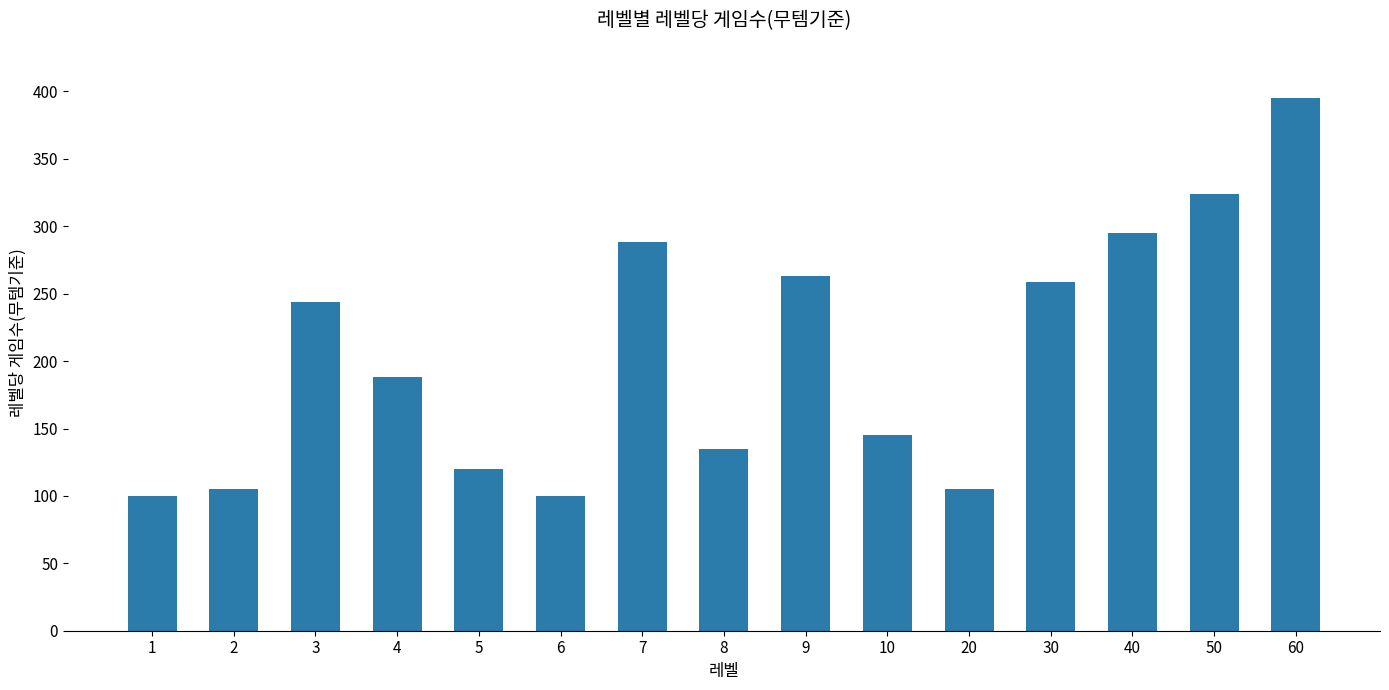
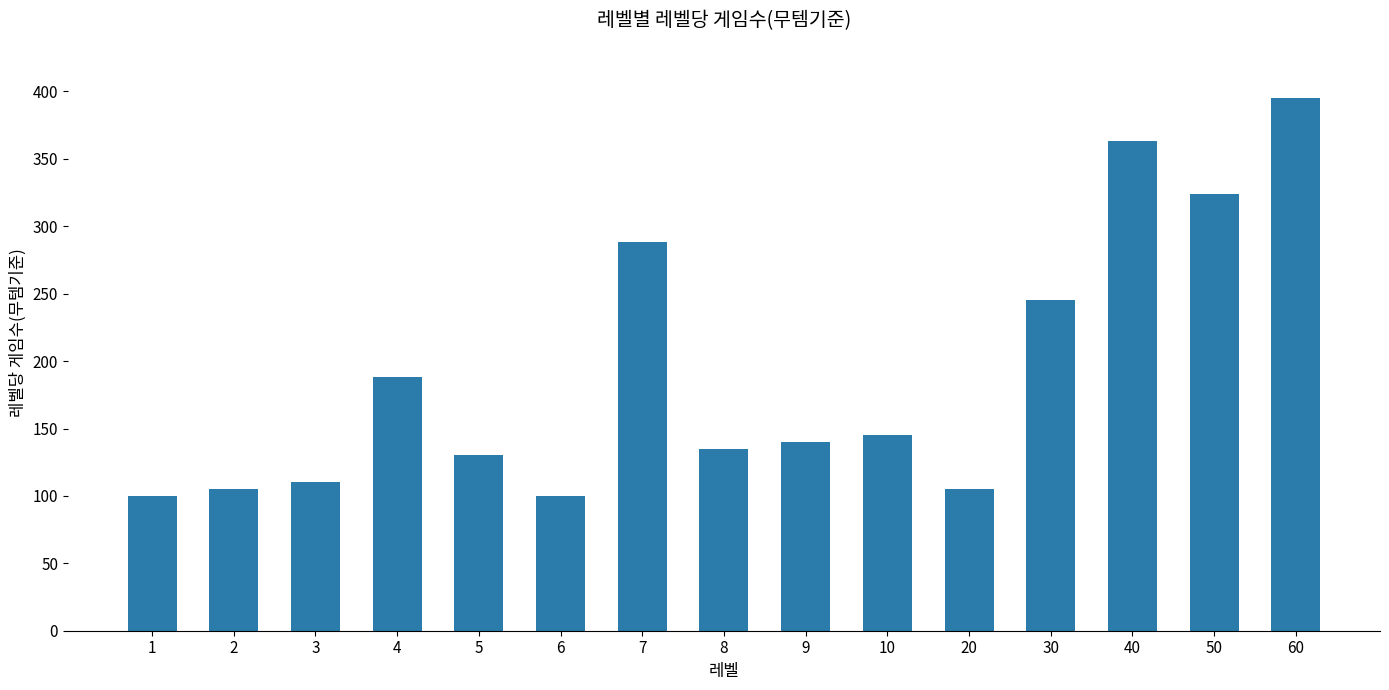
  {
    "1": 100,
    "2": 105,
-   "3": 244,
+   "3": 110,
    "4": 188,
-   "5": 120,
+   "5": 130,
    "6": 100,
    "7": 288,
    "8": 135,
-   "9": 263,
+   "9": 140,
    "10": 145,
    "20": 105,
-   "30": 259,
-   "40": 295,
+   "30": 245,
+   "40": 363,
    "50": 324,
    "60": 395
  }
